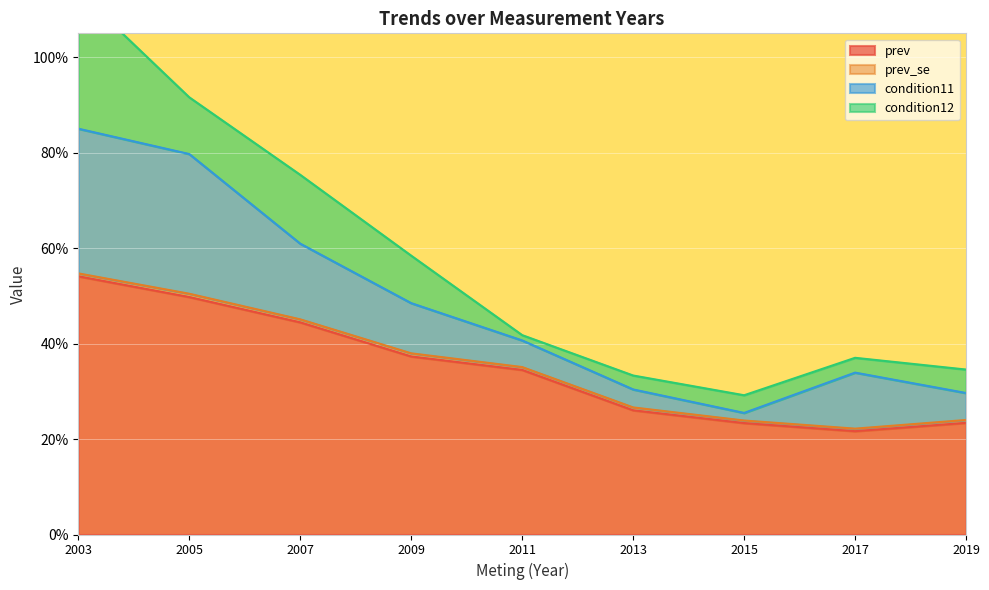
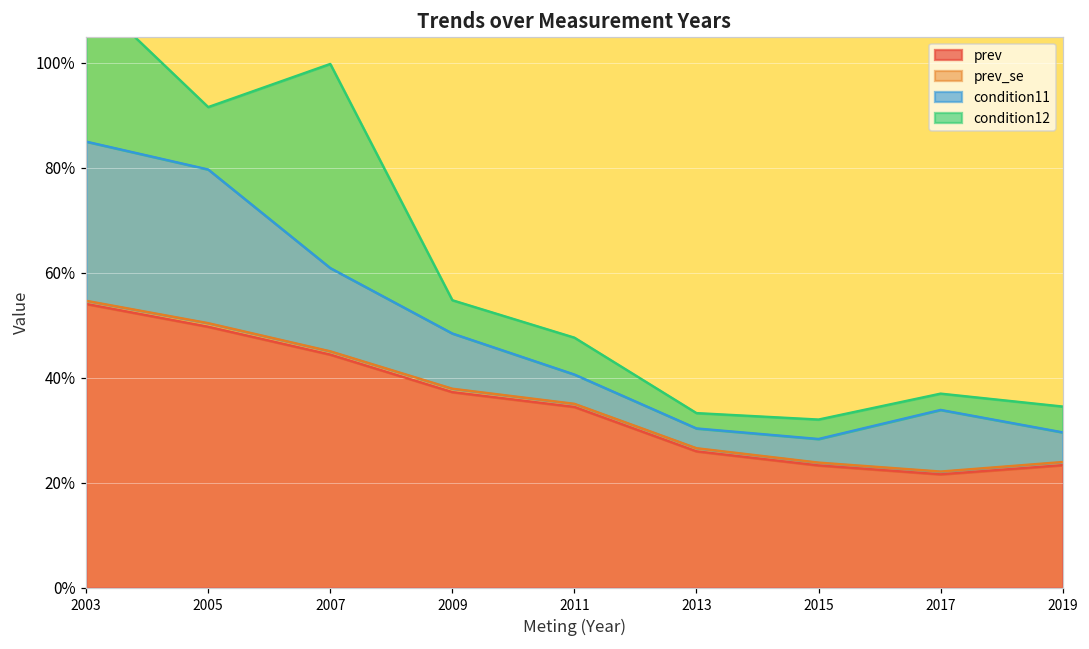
  {
    "condition11": {
      "2003": "30%",
      "2005": "29%",
      "2007": "16%",
      "2009": "11%",
      "2011": "6%",
      "2013": "4%",
-     "2015": "2%",
+     "2015": "4%",
      "2017": "12%",
      "2019": "6%"
    },
    "condition12": {
      "2005": "12%",
-     "2007": "14%",
-     "2009": "10%",
-     "2011": "1%",
+     "2007": "39%",
+     "2009": "6%",
+     "2011": "7%",
      "2013": "3%",
      "2015": "4%",
      "2017": "3%",
      "2019": "5%"
    }
  }
